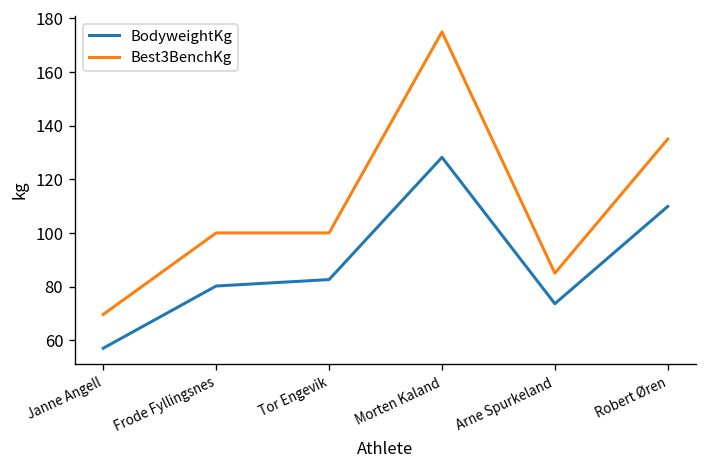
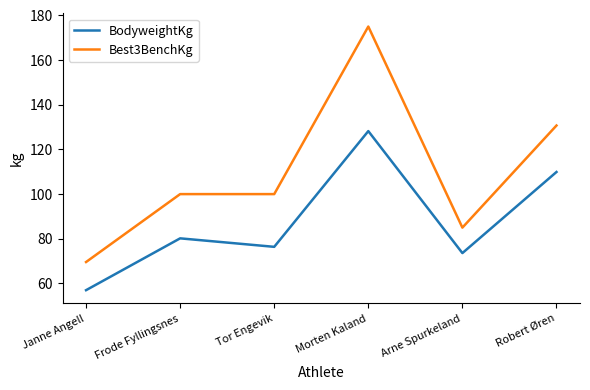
  {
    "BodyweightKg": {
      "Janne Angell": 57,
      "Frode Fyllingsnes": 80,
-     "Tor Engevik": 83,
+     "Tor Engevik": 76,
      "Morten Kaland": 128,
      "Arne Spurkeland": 74,
      "Robert Øren": 110
    },
    "Best3BenchKg": {
      "Janne Angell": 70,
      "Frode Fyllingsnes": 100,
      "Tor Engevik": 100,
      "Morten Kaland": 175,
      "Arne Spurkeland": 85,
-     "Robert Øren": 135
+     "Robert Øren": 131
    }
  }
